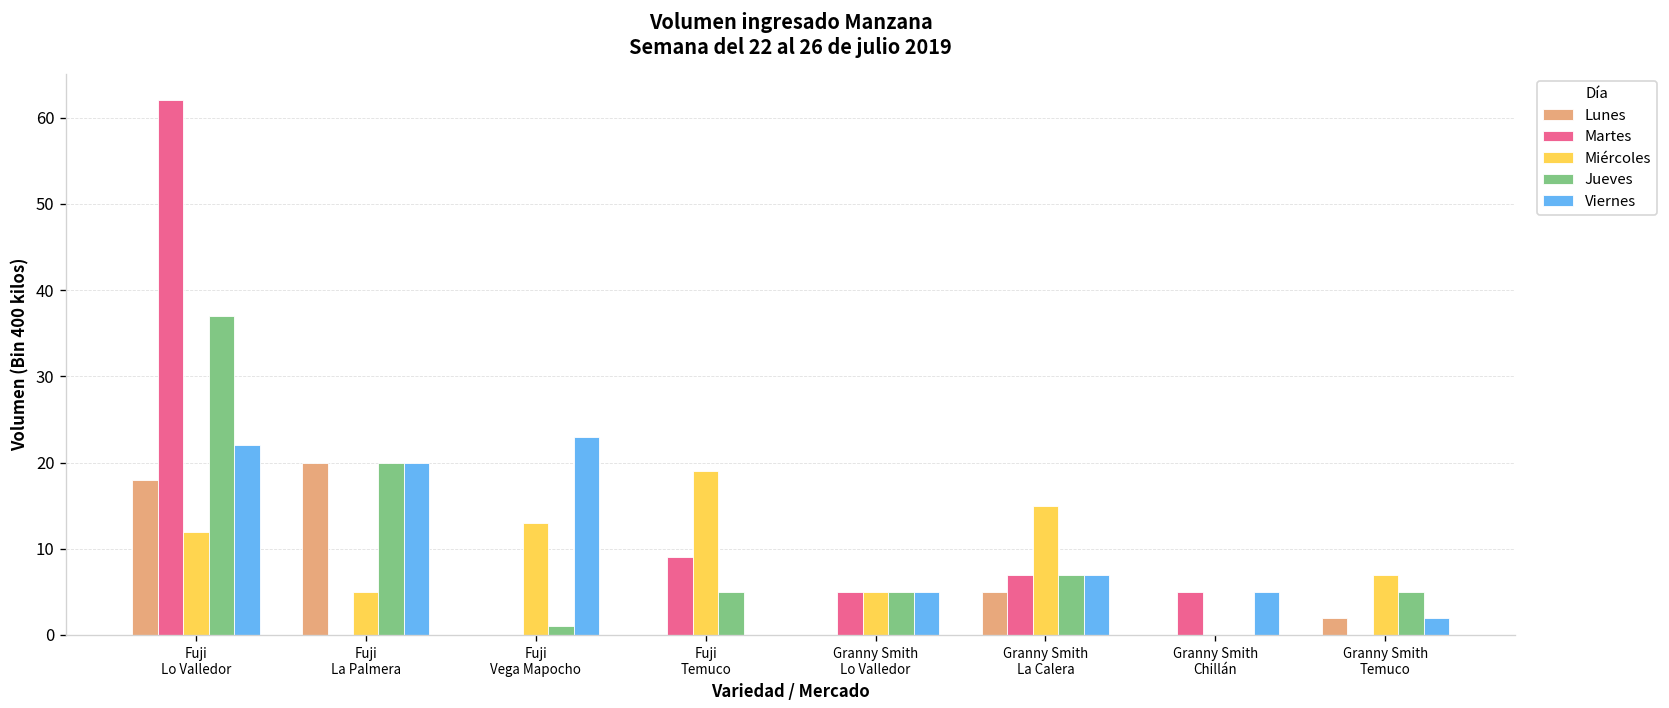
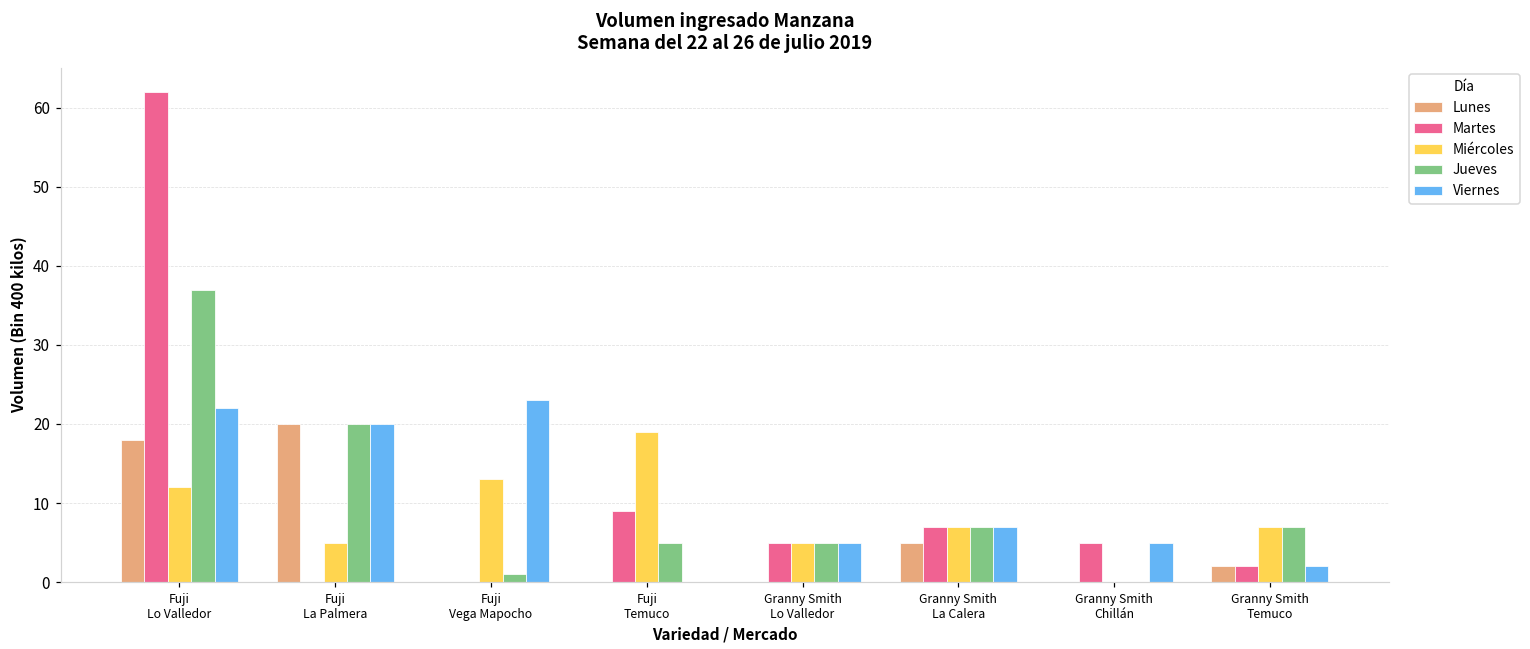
  {
    "Lunes": {
      "Fuji Lo Valledor": 18,
      "Fuji La Palmera": 20,
      "Fuji Vega Mapocho": 0,
      "Fuji Temuco": 0,
      "Granny Smith Lo Valledor": 0,
      "Granny Smith La Calera": 5,
      "Granny Smith Chillán": 0,
      "Granny Smith Temuco": 2
    },
    "Martes": {
      "Fuji Lo Valledor": 62,
      "Fuji La Palmera": 0,
      "Fuji Vega Mapocho": 0,
      "Fuji Temuco": 9,
      "Granny Smith Lo Valledor": 5,
      "Granny Smith La Calera": 7,
      "Granny Smith Chillán": 5,
-     "Granny Smith Temuco": 0
+     "Granny Smith Temuco": 2
    },
    "Miércoles": {
      "Fuji Lo Valledor": 12,
      "Fuji La Palmera": 5,
      "Fuji Vega Mapocho": 13,
      "Fuji Temuco": 19,
      "Granny Smith Lo Valledor": 5,
-     "Granny Smith La Calera": 15,
+     "Granny Smith La Calera": 7,
      "Granny Smith Chillán": 0,
      "Granny Smith Temuco": 7
    },
    "Jueves": {
      "Fuji Lo Valledor": 37,
      "Fuji La Palmera": 20,
      "Fuji Vega Mapocho": 1,
      "Fuji Temuco": 5,
      "Granny Smith Lo Valledor": 5,
      "Granny Smith La Calera": 7,
      "Granny Smith Chillán": 0,
-     "Granny Smith Temuco": 5
+     "Granny Smith Temuco": 7
    },
    "Viernes": {
      "Fuji Lo Valledor": 22,
      "Fuji La Palmera": 20,
      "Fuji Vega Mapocho": 23,
      "Fuji Temuco": 0,
      "Granny Smith Lo Valledor": 5,
      "Granny Smith La Calera": 7,
      "Granny Smith Chillán": 5,
      "Granny Smith Temuco": 2
    }
  }
